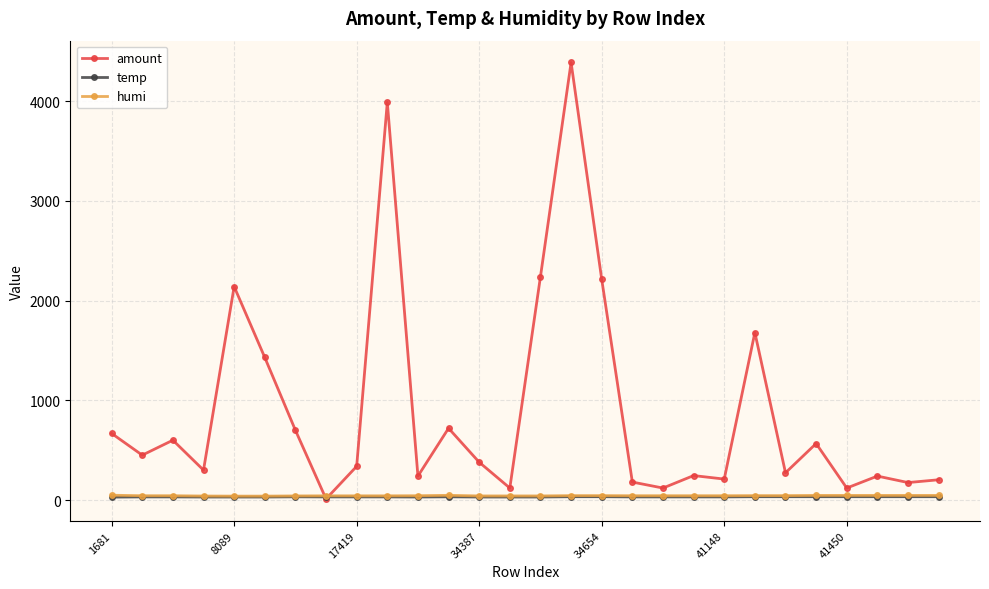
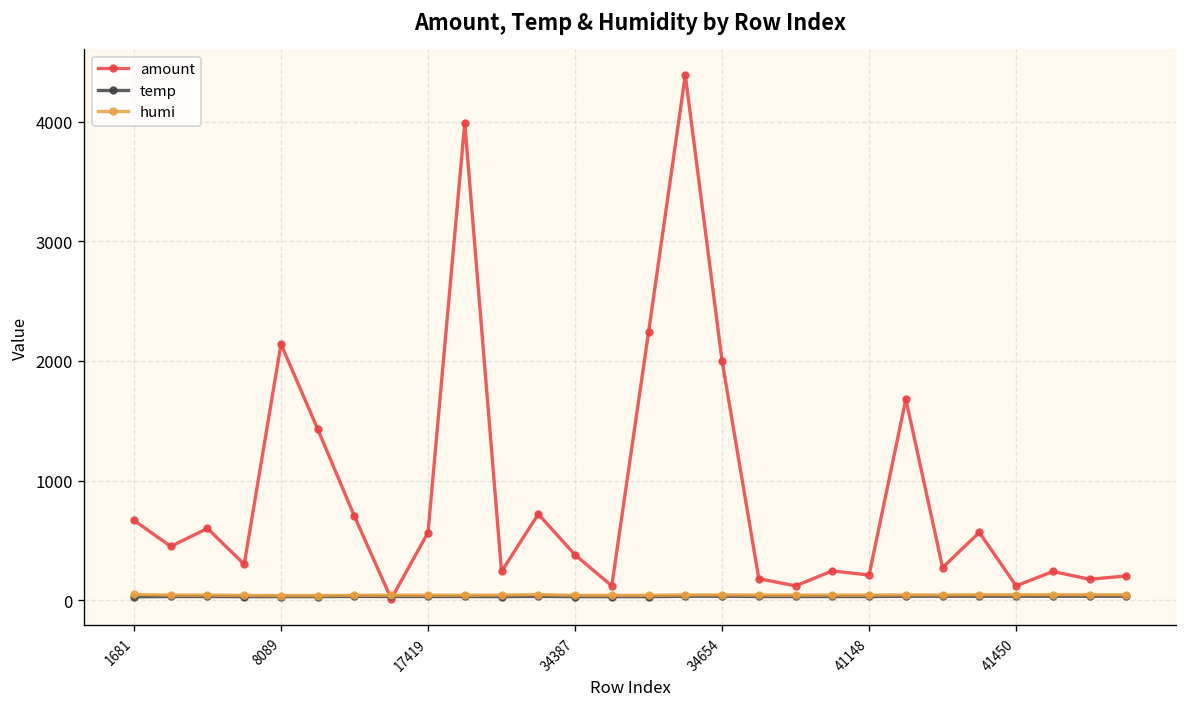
  {
    "amount": {
      "1681": 700,
      "8089": 2100,
-     "17419": 300,
+     "17419": 600,
      "34387": 400,
-     "34654": 2200,
+     "34654": 2000,
      "41148": 200,
      "41450": 100
    }
  }
